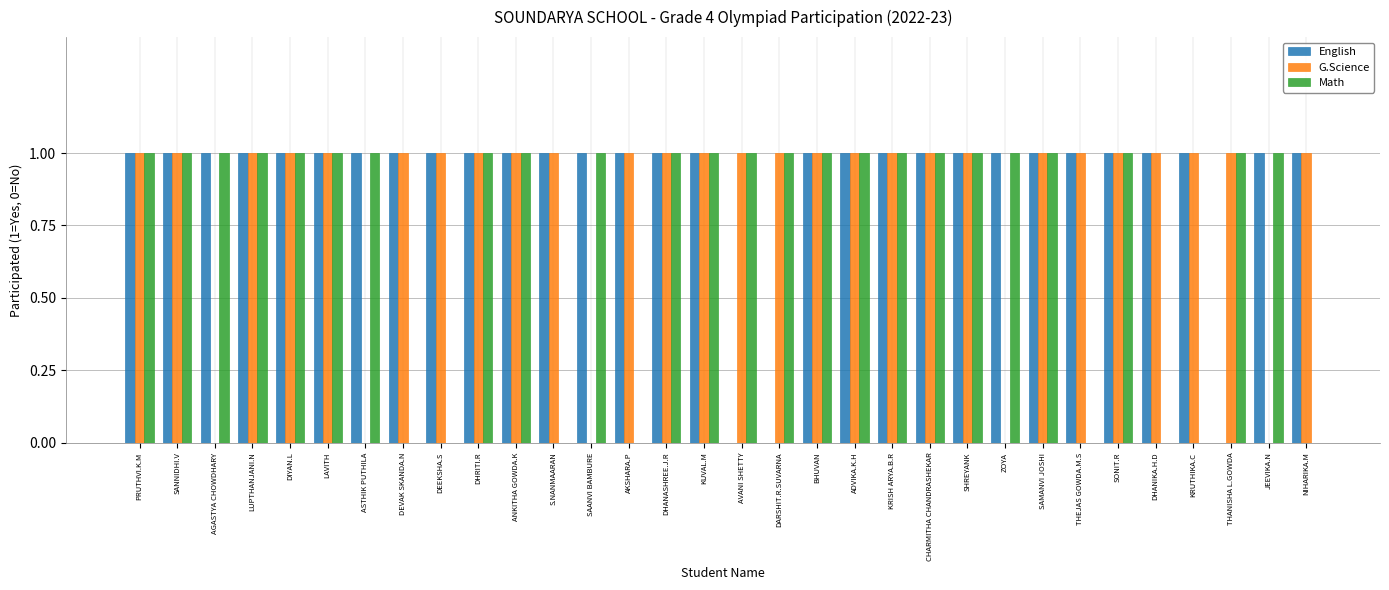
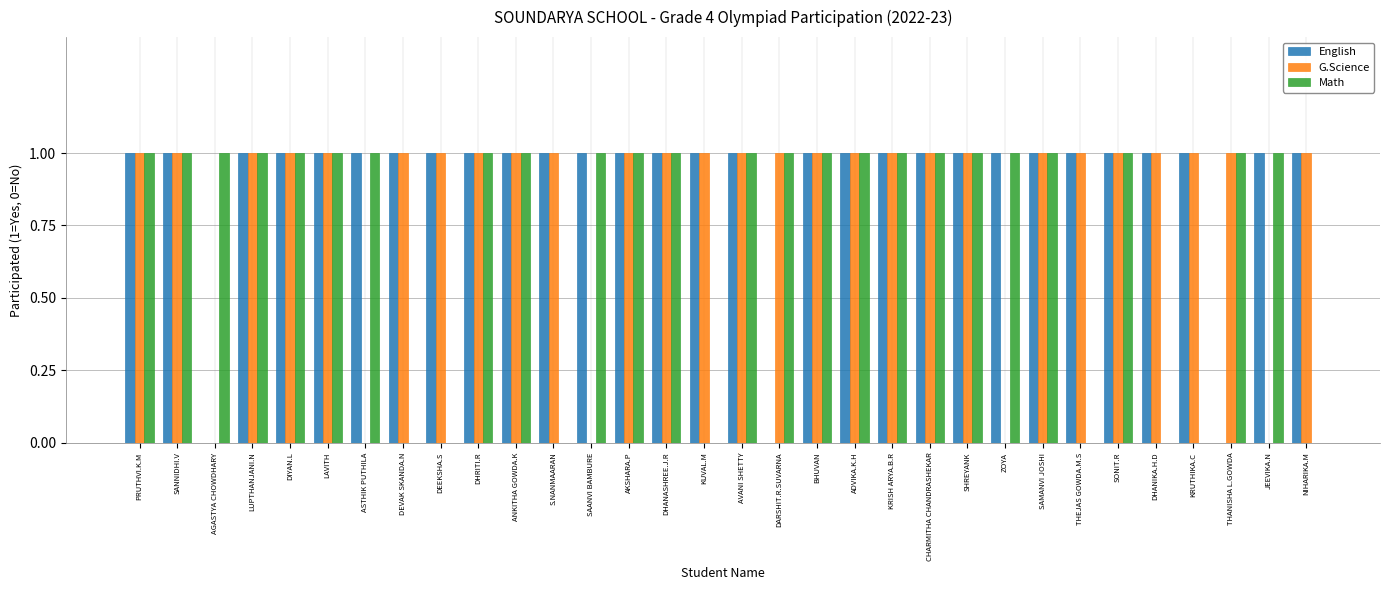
  {
    "English": {
      "PRUTHVI.K.M": 1,
      "SANNIDHI.V": 1,
-     "AGASTYA CHOWDHARY": 1,
+     "AGASTYA CHOWDHARY": 0,
      "LUPTHANJANI.N": 1,
      "DIYAN.L": 1,
      "LAVITH": 1,
      "ASTHIK PUTHILA": 1,
      "DEVAK SKANDA.N": 1,
      "DEEKSHA.S": 1,
      "DHRITI.R": 1,
      "ANKITHA GOWDA.K": 1,
      "S.NANMAARAN": 1,
      "SAANVI BAMBURE": 1,
      "AKSHARA.P": 1,
      "DHANASHREE.J.R": 1,
      "KUVAL.M": 1,
-     "AVANI SHETTY": 0,
+     "AVANI SHETTY": 1,
      "DARSHIT.R.SUVARNA": 0,
      "BHUVAN": 1,
      "ADVIKA.K.H": 1,
      "KRISH ARYA.B.R": 1,
      "CHARMITHA CHANDRASHEKAR": 1,
      "SHREYANK": 1,
      "ZOYA": 1,
      "SAMANVI JOSHI": 1,
      "THEJAS GOWDA.M.S": 1,
      "SONIT.R": 1,
      "DHANIKA.H.D": 1,
      "KRUTHIKA.C": 1,
      "THANISHA L.GOWDA": 0,
      "JEEVIKA.N": 1,
      "NIHARIKA.M": 1
    },
    "G.Science": {
      "PRUTHVI.K.M": 1,
      "SANNIDHI.V": 1,
      "AGASTYA CHOWDHARY": 0,
      "LUPTHANJANI.N": 1,
      "DIYAN.L": 1,
      "LAVITH": 1,
      "ASTHIK PUTHILA": 0,
      "DEVAK SKANDA.N": 1,
      "DEEKSHA.S": 1,
      "DHRITI.R": 1,
      "ANKITHA GOWDA.K": 1,
      "S.NANMAARAN": 1,
      "SAANVI BAMBURE": 0,
      "AKSHARA.P": 1,
      "DHANASHREE.J.R": 1,
      "KUVAL.M": 1,
      "AVANI SHETTY": 1,
      "DARSHIT.R.SUVARNA": 1,
      "BHUVAN": 1,
      "ADVIKA.K.H": 1,
      "KRISH ARYA.B.R": 1,
      "CHARMITHA CHANDRASHEKAR": 1,
      "SHREYANK": 1,
      "ZOYA": 0,
      "SAMANVI JOSHI": 1,
      "THEJAS GOWDA.M.S": 1,
      "SONIT.R": 1,
      "DHANIKA.H.D": 1,
      "KRUTHIKA.C": 1,
      "THANISHA L.GOWDA": 1,
      "JEEVIKA.N": 0,
      "NIHARIKA.M": 1
    },
    "Math": {
      "PRUTHVI.K.M": 1,
      "SANNIDHI.V": 1,
      "AGASTYA CHOWDHARY": 1,
      "LUPTHANJANI.N": 1,
      "DIYAN.L": 1,
      "LAVITH": 1,
      "ASTHIK PUTHILA": 1,
      "DEVAK SKANDA.N": 0,
      "DEEKSHA.S": 0,
      "DHRITI.R": 1,
      "ANKITHA GOWDA.K": 1,
      "S.NANMAARAN": 0,
      "SAANVI BAMBURE": 1,
-     "AKSHARA.P": 0,
+     "AKSHARA.P": 1,
      "DHANASHREE.J.R": 1,
-     "KUVAL.M": 1,
+     "KUVAL.M": 0,
      "AVANI SHETTY": 1,
      "DARSHIT.R.SUVARNA": 1,
      "BHUVAN": 1,
      "ADVIKA.K.H": 1,
      "KRISH ARYA.B.R": 1,
      "CHARMITHA CHANDRASHEKAR": 1,
      "SHREYANK": 1,
      "ZOYA": 1,
      "SAMANVI JOSHI": 1,
      "THEJAS GOWDA.M.S": 0,
      "SONIT.R": 1,
      "DHANIKA.H.D": 0,
      "KRUTHIKA.C": 0,
      "THANISHA L.GOWDA": 1,
      "JEEVIKA.N": 1,
      "NIHARIKA.M": 0
    }
  }
